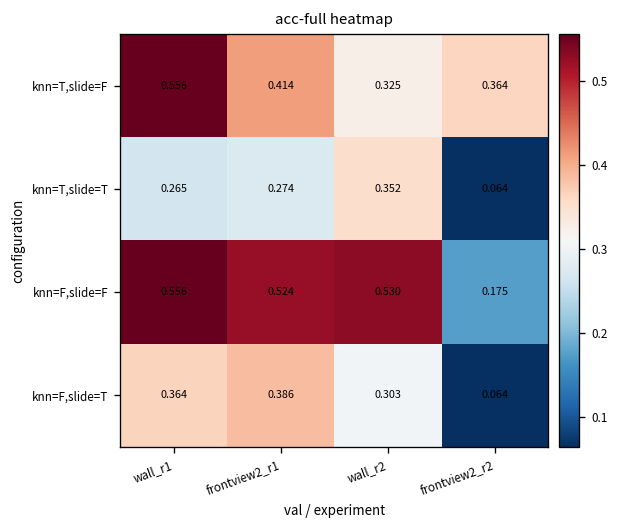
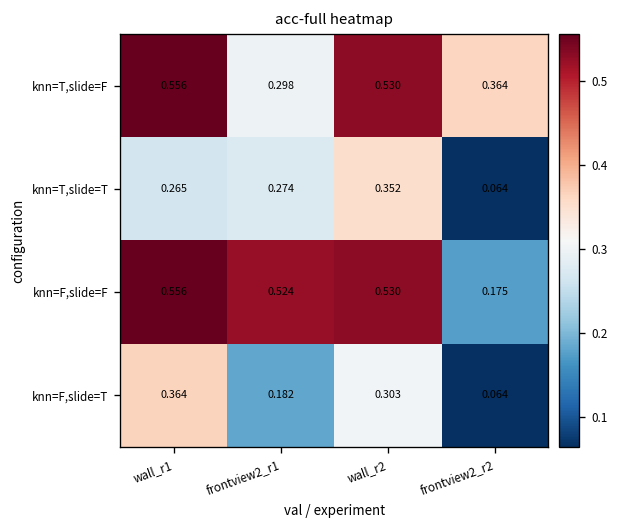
  {
    "knn=T,slide=F": {
      "wall_r1": 0.556,
-     "frontview2_r1": 0.414,
-     "wall_r2": 0.325,
+     "frontview2_r1": 0.298,
+     "wall_r2": 0.530,
      "frontview2_r2": 0.364
    },
    "knn=T,slide=T": {
      "wall_r1": 0.265,
      "frontview2_r1": 0.274,
      "wall_r2": 0.352,
      "frontview2_r2": 0.064
    },
    "knn=F,slide=F": {
      "wall_r1": 0.556,
      "frontview2_r1": 0.524,
      "wall_r2": 0.530,
      "frontview2_r2": 0.175
    },
    "knn=F,slide=T": {
      "wall_r1": 0.364,
-     "frontview2_r1": 0.386,
+     "frontview2_r1": 0.182,
      "wall_r2": 0.303,
      "frontview2_r2": 0.064
    }
  }
